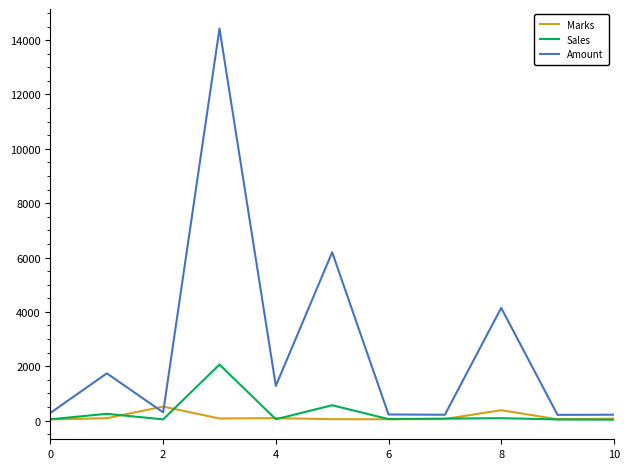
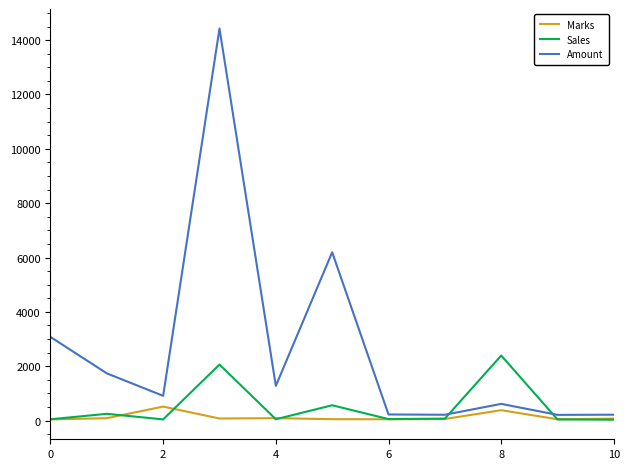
  {
    "Marks": {
      "2": 500,
      "8": 400
    },
    "Sales": {
      "2": 0,
-     "8": 100
+     "8": 2400
    },
    "Amount": {
-     "0": 300,
-     "2": 300,
+     "0": 3100,
+     "2": 900,
      "4": 1300,
      "6": 200,
-     "8": 4100,
+     "8": 600,
      "10": 200
    }
  }
